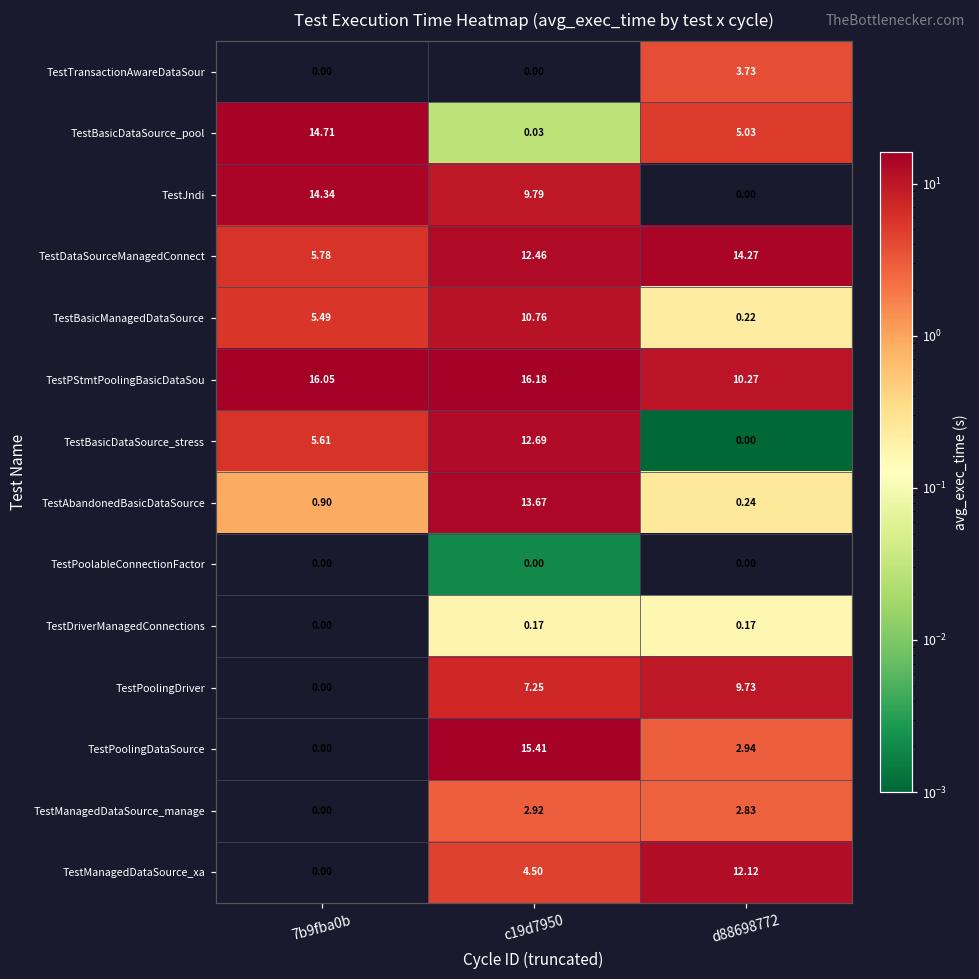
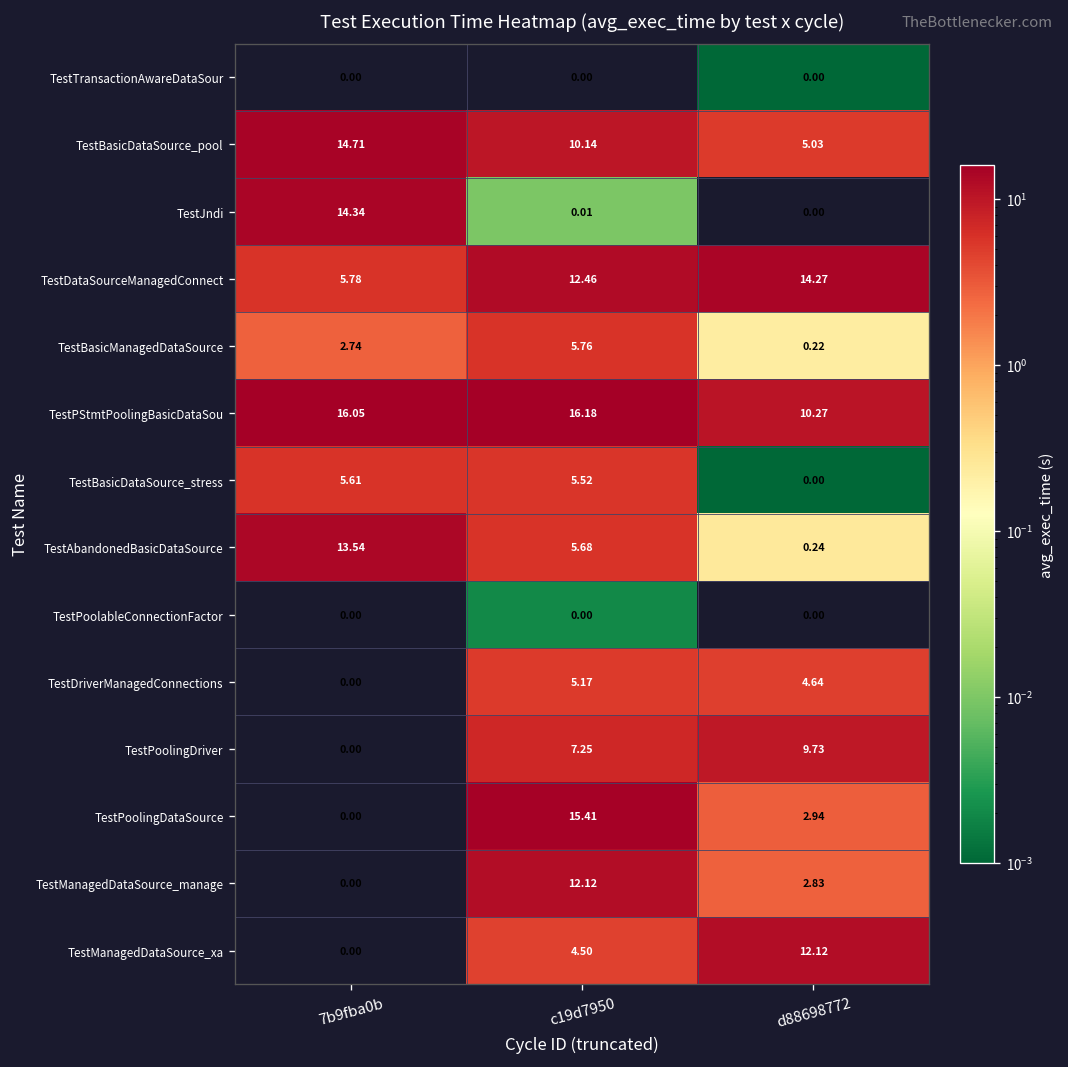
  {
    "TestTransactionAwareDataSour": {
-     "d88698772": 3.73
+     "d88698772": 0.00
    },
    "TestBasicDataSource_pool": {
      "7b9fba0b": 14.71,
-     "c19d7950": 0.03,
+     "c19d7950": 10.14,
      "d88698772": 5.03
    },
    "TestJndi": {
      "7b9fba0b": 14.34,
-     "c19d7950": 9.79
+     "c19d7950": 0.01
    },
    "TestDataSourceManagedConnect": {
      "7b9fba0b": 5.78,
      "c19d7950": 12.46,
      "d88698772": 14.27
    },
    "TestBasicManagedDataSource": {
-     "7b9fba0b": 5.49,
-     "c19d7950": 10.76,
+     "7b9fba0b": 2.74,
+     "c19d7950": 5.76,
      "d88698772": 0.22
    },
    "TestPStmtPoolingBasicDataSou": {
      "7b9fba0b": 16.05,
      "c19d7950": 16.18,
      "d88698772": 10.27
    },
    "TestBasicDataSource_stress": {
      "7b9fba0b": 5.61,
-     "c19d7950": 12.69,
+     "c19d7950": 5.52,
      "d88698772": 0.00
    },
    "TestAbandonedBasicDataSource": {
-     "7b9fba0b": 0.90,
-     "c19d7950": 13.67,
+     "7b9fba0b": 13.54,
+     "c19d7950": 5.68,
      "d88698772": 0.24
    },
    "TestPoolableConnectionFactor": {
      "c19d7950": 0.00
    },
    "TestDriverManagedConnections": {
-     "c19d7950": 0.17,
-     "d88698772": 0.17
+     "c19d7950": 5.17,
+     "d88698772": 4.64
    },
    "TestPoolingDriver": {
      "c19d7950": 7.25,
      "d88698772": 9.73
    },
    "TestPoolingDataSource": {
      "c19d7950": 15.41,
      "d88698772": 2.94
    },
    "TestManagedDataSource_manage": {
-     "c19d7950": 2.92,
+     "c19d7950": 12.12,
      "d88698772": 2.83
    },
    "TestManagedDataSource_xa": {
      "c19d7950": 4.50,
      "d88698772": 12.12
    }
  }
